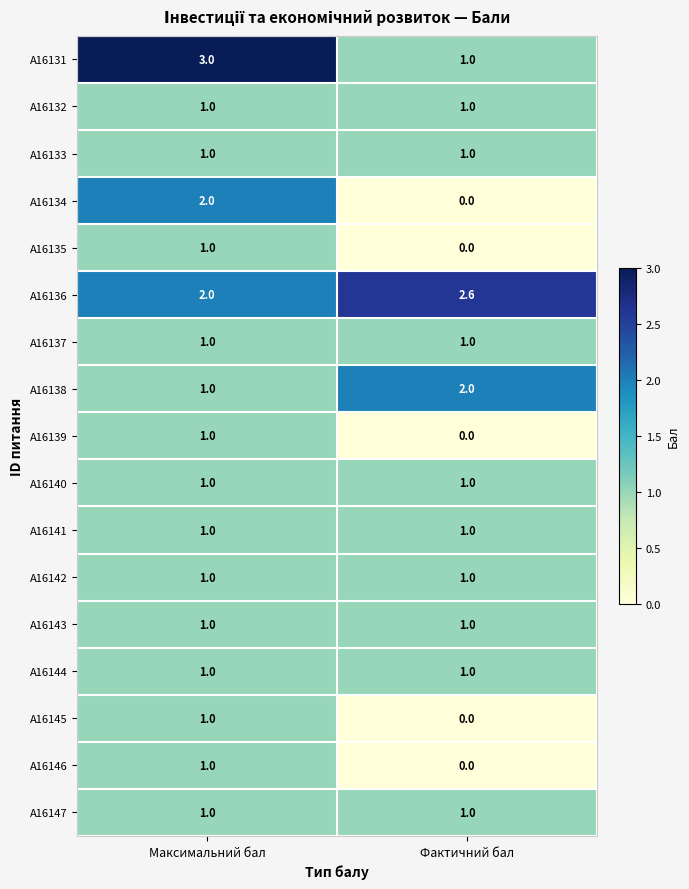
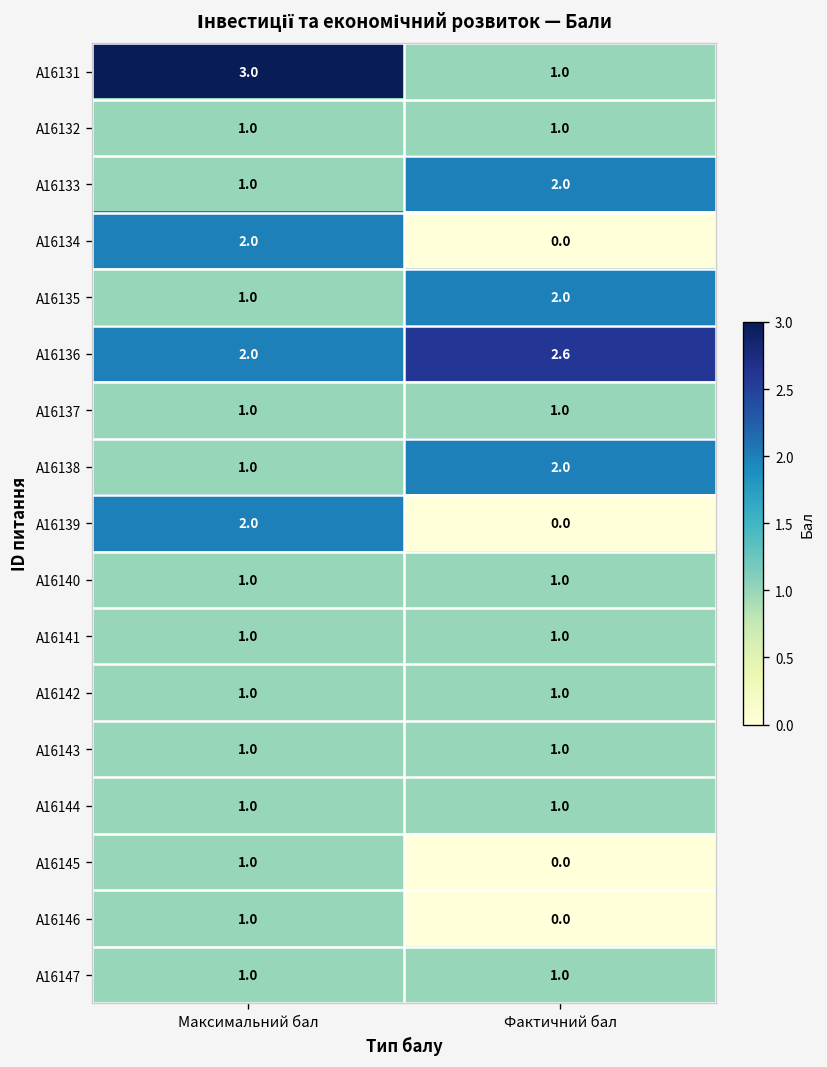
  {
    "A16131": {
      "Максимальний бал": 3.0,
      "Фактичний бал": 1.0
    },
    "A16132": {
      "Максимальний бал": 1.0,
      "Фактичний бал": 1.0
    },
    "A16133": {
      "Максимальний бал": 1.0,
-     "Фактичний бал": 1.0
+     "Фактичний бал": 2.0
    },
    "A16134": {
      "Максимальний бал": 2.0,
      "Фактичний бал": 0.0
    },
    "A16135": {
      "Максимальний бал": 1.0,
-     "Фактичний бал": 0.0
+     "Фактичний бал": 2.0
    },
    "A16136": {
      "Максимальний бал": 2.0,
      "Фактичний бал": 2.6
    },
    "A16137": {
      "Максимальний бал": 1.0,
      "Фактичний бал": 1.0
    },
    "A16138": {
      "Максимальний бал": 1.0,
      "Фактичний бал": 2.0
    },
    "A16139": {
-     "Максимальний бал": 1.0,
+     "Максимальний бал": 2.0,
      "Фактичний бал": 0.0
    },
    "A16140": {
      "Максимальний бал": 1.0,
      "Фактичний бал": 1.0
    },
    "A16141": {
      "Максимальний бал": 1.0,
      "Фактичний бал": 1.0
    },
    "A16142": {
      "Максимальний бал": 1.0,
      "Фактичний бал": 1.0
    },
    "A16143": {
      "Максимальний бал": 1.0,
      "Фактичний бал": 1.0
    },
    "A16144": {
      "Максимальний бал": 1.0,
      "Фактичний бал": 1.0
    },
    "A16145": {
      "Максимальний бал": 1.0,
      "Фактичний бал": 0.0
    },
    "A16146": {
      "Максимальний бал": 1.0,
      "Фактичний бал": 0.0
    },
    "A16147": {
      "Максимальний бал": 1.0,
      "Фактичний бал": 1.0
    }
  }
